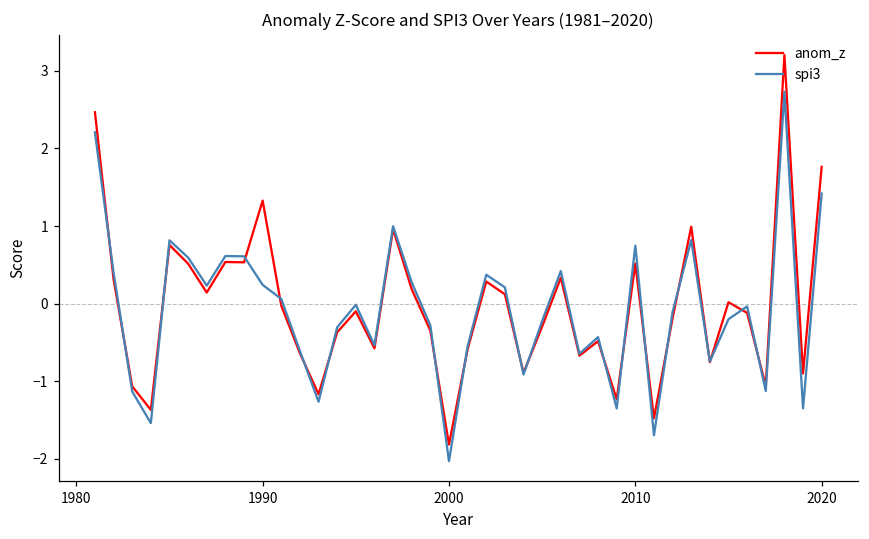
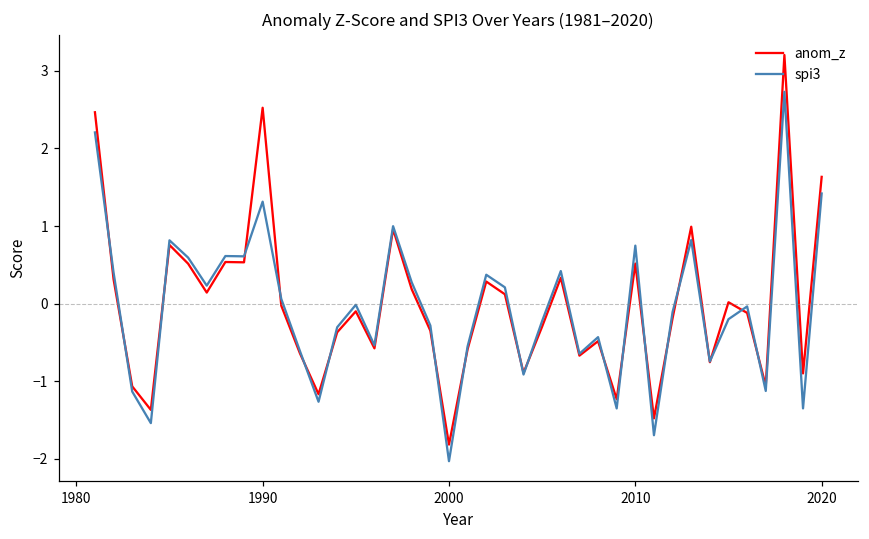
  {
    "anom_z": {
-     "1990": 1.3,
+     "1990": 2.5,
      "2000": -1.8,
      "2010": 0.5,
-     "2020": 1.8
+     "2020": 1.6
    },
    "spi3": {
-     "1990": 0.2,
+     "1990": 1.3,
      "2000": -2.0,
      "2010": 0.7,
      "2020": 1.4
    }
  }
